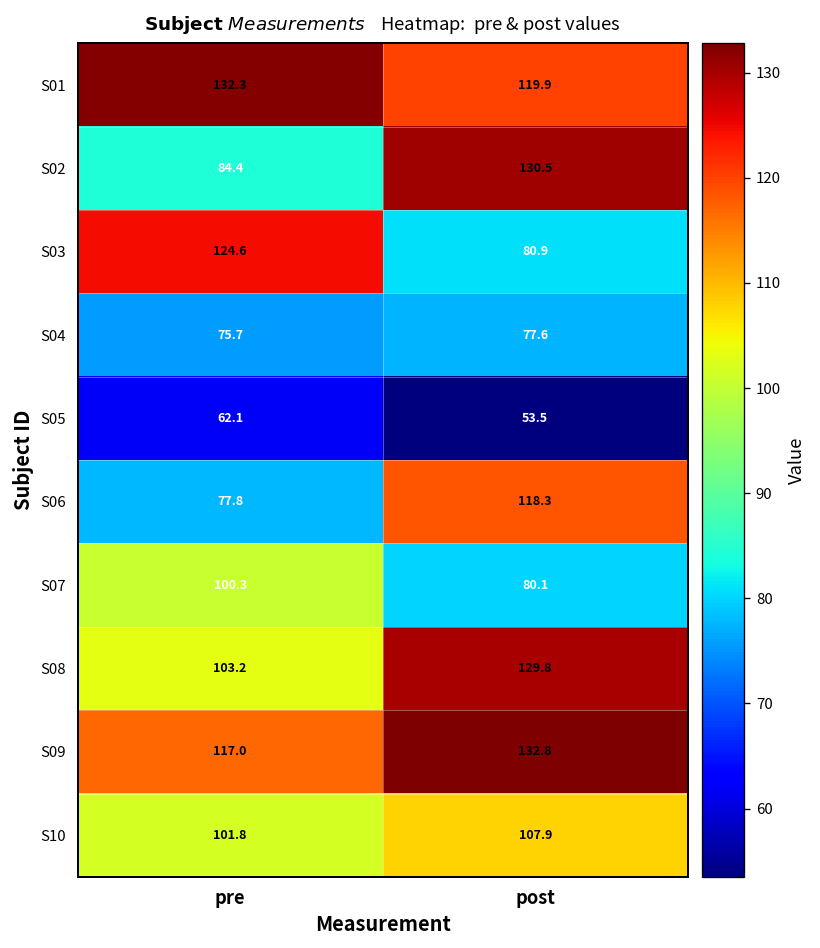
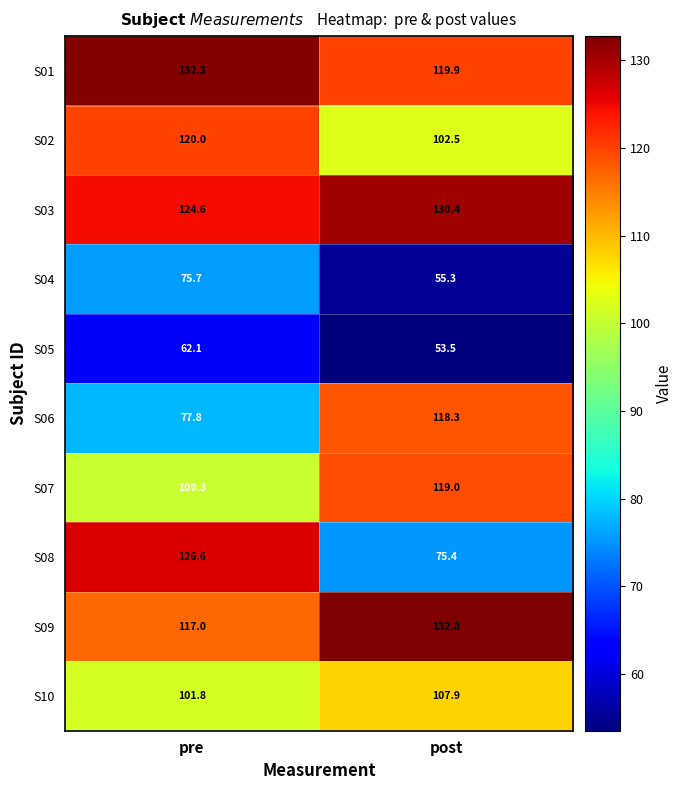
  {
    "S01": {
      "pre": 132.3,
      "post": 119.9
    },
    "S02": {
-     "pre": 84.4,
-     "post": 130.5
+     "pre": 120.0,
+     "post": 102.5
    },
    "S03": {
      "pre": 124.6,
-     "post": 80.9
+     "post": 130.4
    },
    "S04": {
      "pre": 75.7,
-     "post": 77.6
+     "post": 55.3
    },
    "S05": {
      "pre": 62.1,
      "post": 53.5
    },
    "S06": {
      "pre": 77.8,
      "post": 118.3
    },
    "S07": {
      "pre": 100.3,
-     "post": 80.1
+     "post": 119.0
    },
    "S08": {
-     "pre": 103.2,
-     "post": 129.8
+     "pre": 126.6,
+     "post": 75.4
    },
    "S09": {
      "pre": 117.0,
      "post": 132.8
    },
    "S10": {
      "pre": 101.8,
      "post": 107.9
    }
  }
